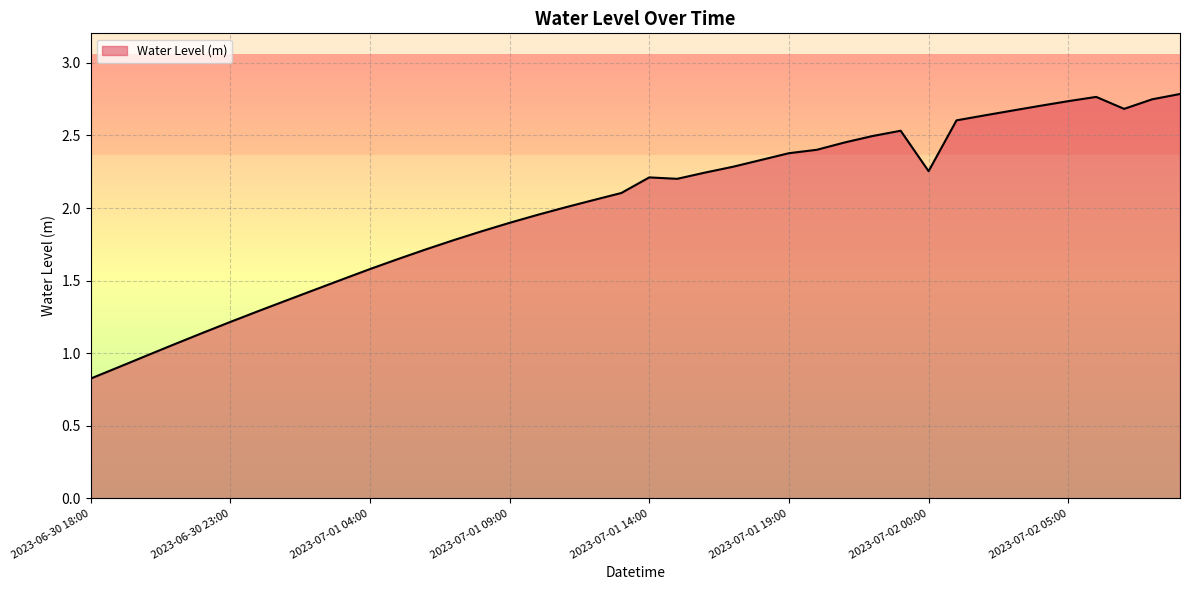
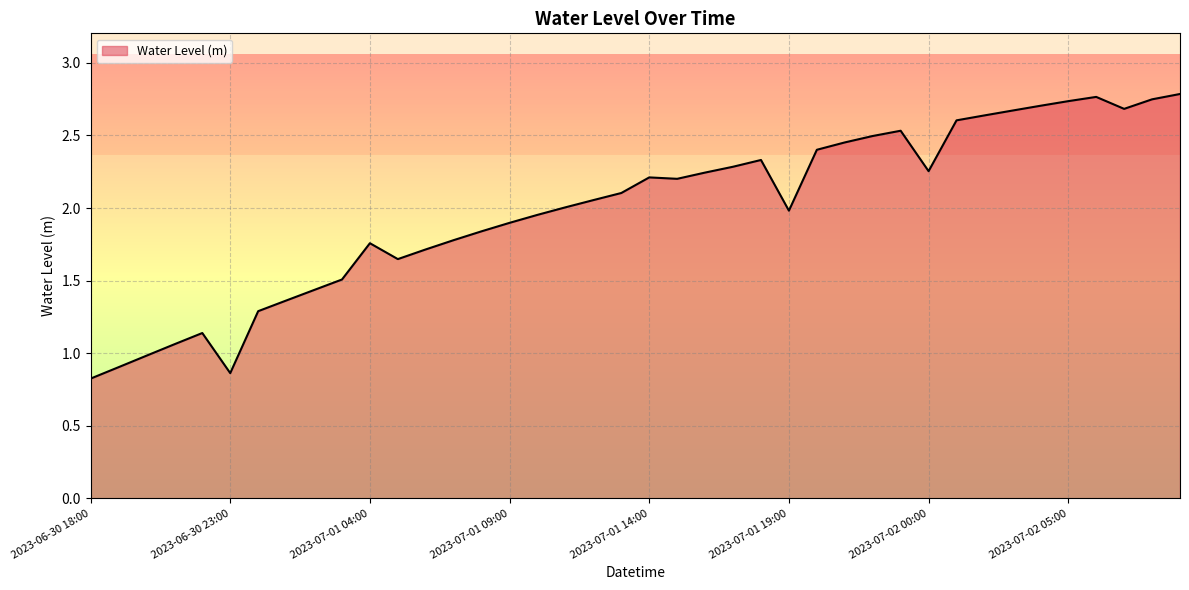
  {
    "2023-06-30 18:00": 0.83,
-   "2023-06-30 23:00": 1.22,
-   "2023-07-01 04:00": 1.58,
+   "2023-06-30 23:00": 0.86,
+   "2023-07-01 04:00": 1.76,
    "2023-07-01 09:00": 1.90,
    "2023-07-01 14:00": 2.21,
-   "2023-07-01 19:00": 2.38,
+   "2023-07-01 19:00": 1.98,
    "2023-07-02 00:00": 2.25,
    "2023-07-02 05:00": 2.74
  }
